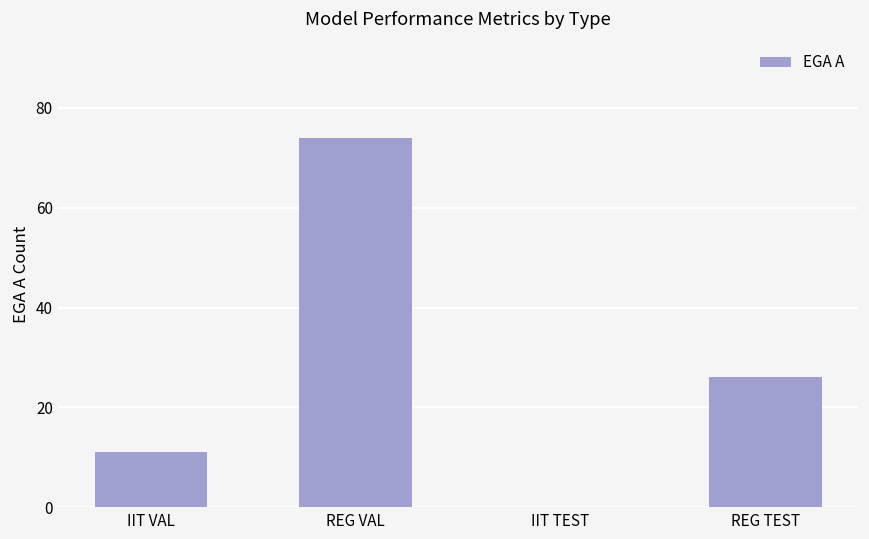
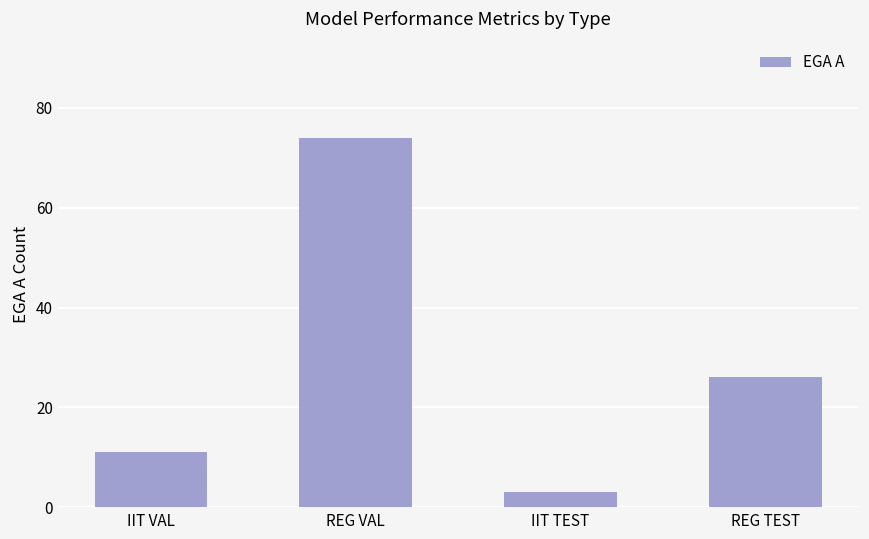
  {
    "IIT VAL": 11,
    "REG VAL": 74,
-   "IIT TEST": 0,
+   "IIT TEST": 3,
    "REG TEST": 26
  }
